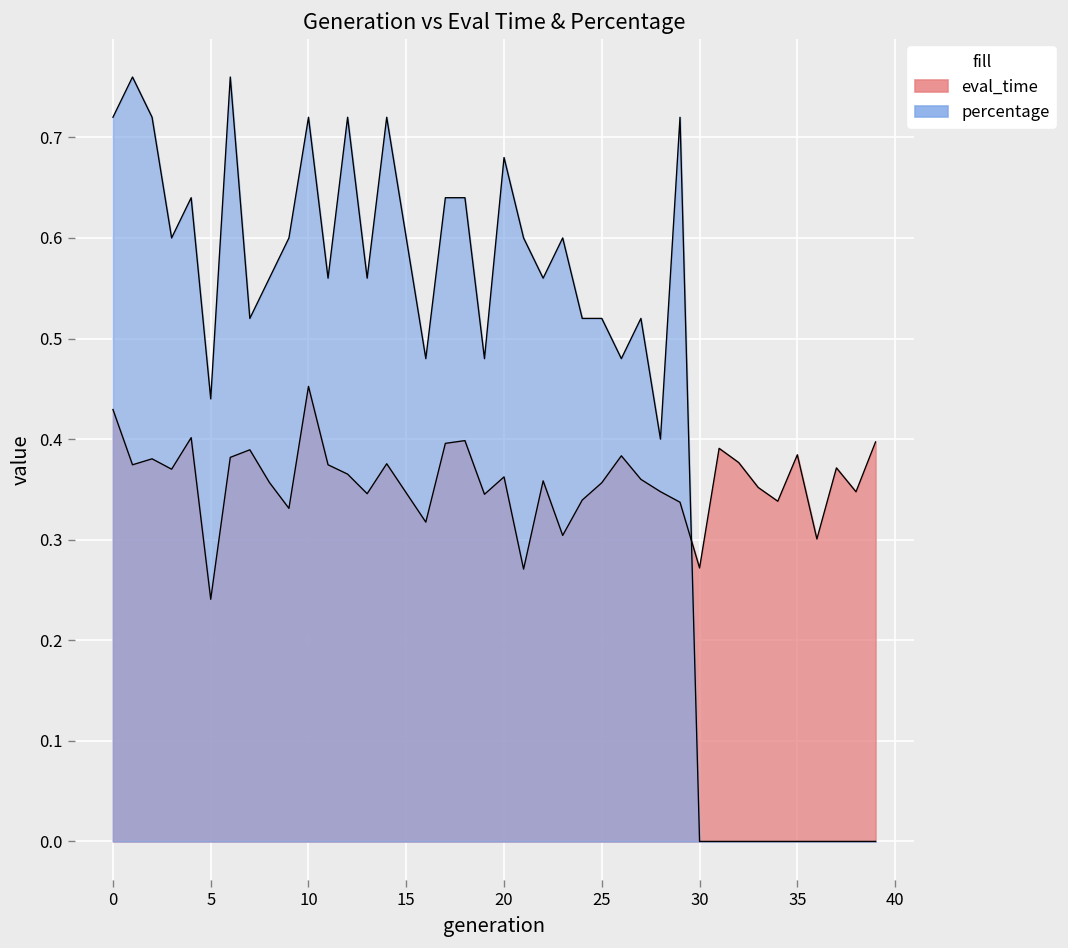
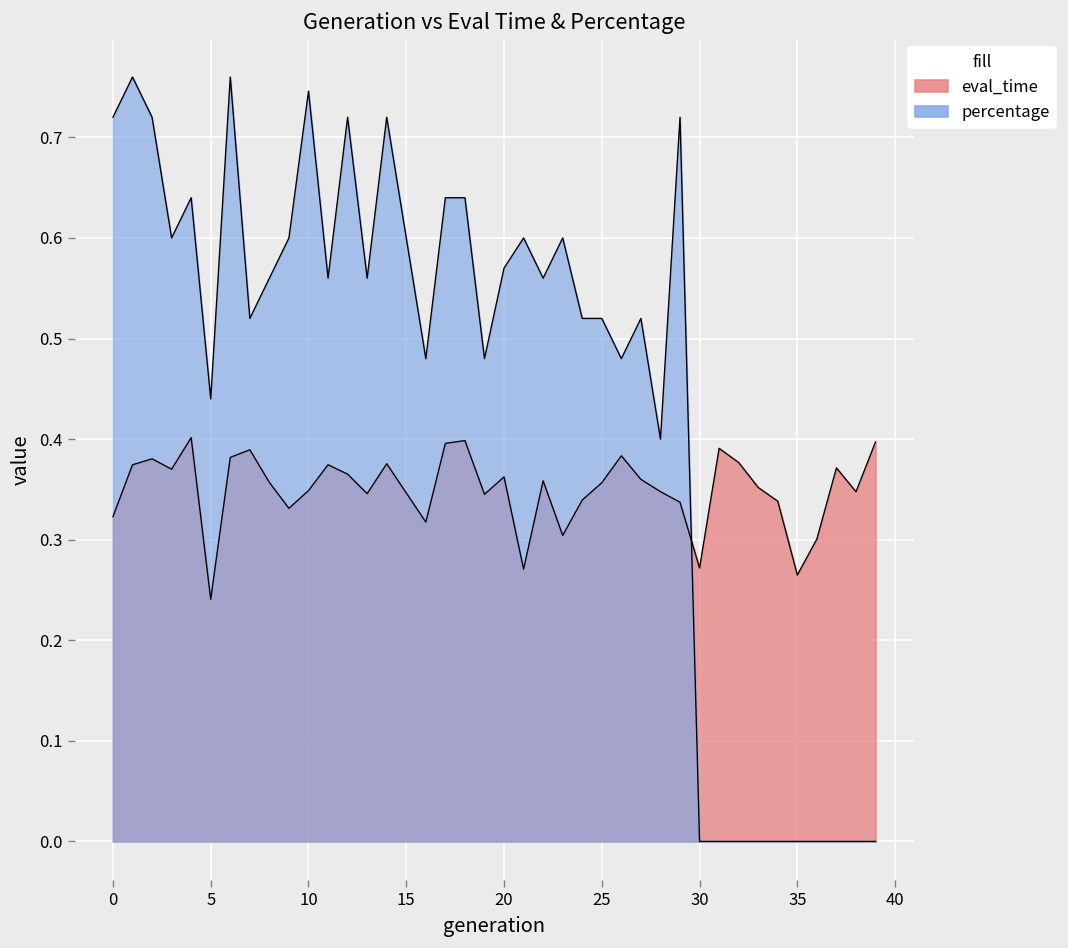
  {
    "eval_time": {
-     "0": 0.43,
+     "0": 0.32,
      "5": 0.24,
-     "10": 0.45,
+     "10": 0.35,
      "15": 0.35,
      "20": 0.36,
      "25": 0.36,
      "30": 0.27,
-     "35": 0.38
+     "35": 0.26
    },
    "percentage": {
      "0": 0.72,
      "5": 0.44,
-     "10": 0.72,
+     "10": 0.75,
      "15": 0.60,
-     "20": 0.68,
+     "20": 0.57,
      "25": 0.52,
      "30": 0.00,
      "35": 0.00
    }
  }
